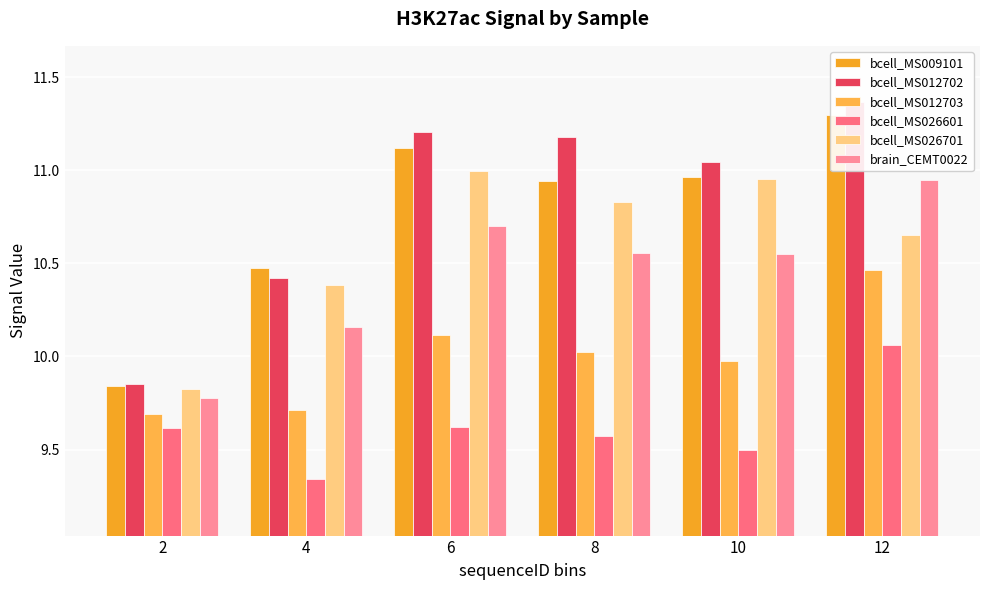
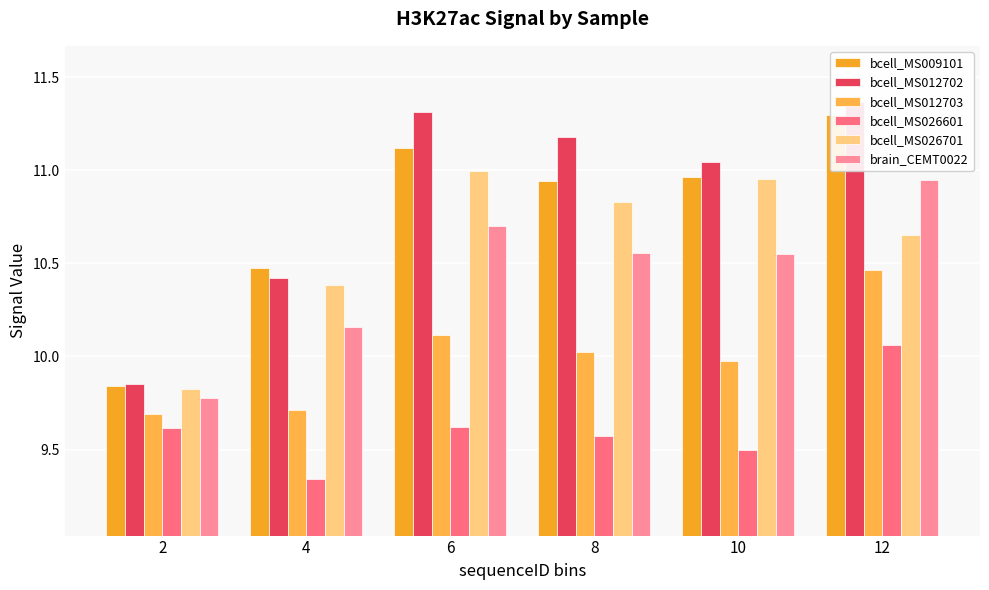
  {
    "bcell_MS012702": {
      "2": 9.85,
      "4": 10.42,
-     "6": 11.21,
+     "6": 11.31,
      "8": 11.18,
      "10": 11.05
    },
    "bcell_MS026701": {
      "2": 9.82,
      "4": 10.38,
      "6": 11.00,
      "8": 10.83,
      "10": 10.95,
      "12": 10.65
    }
  }
